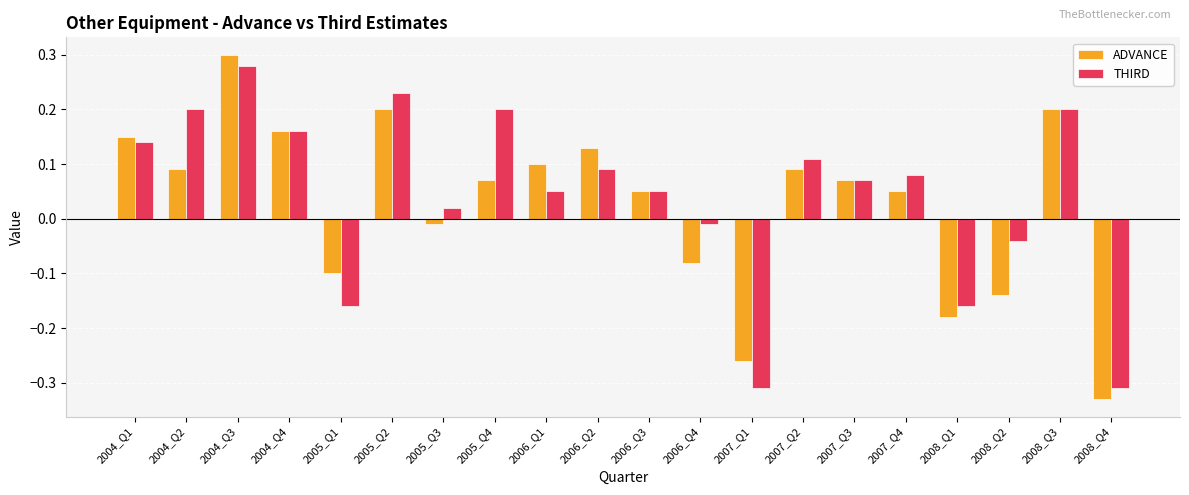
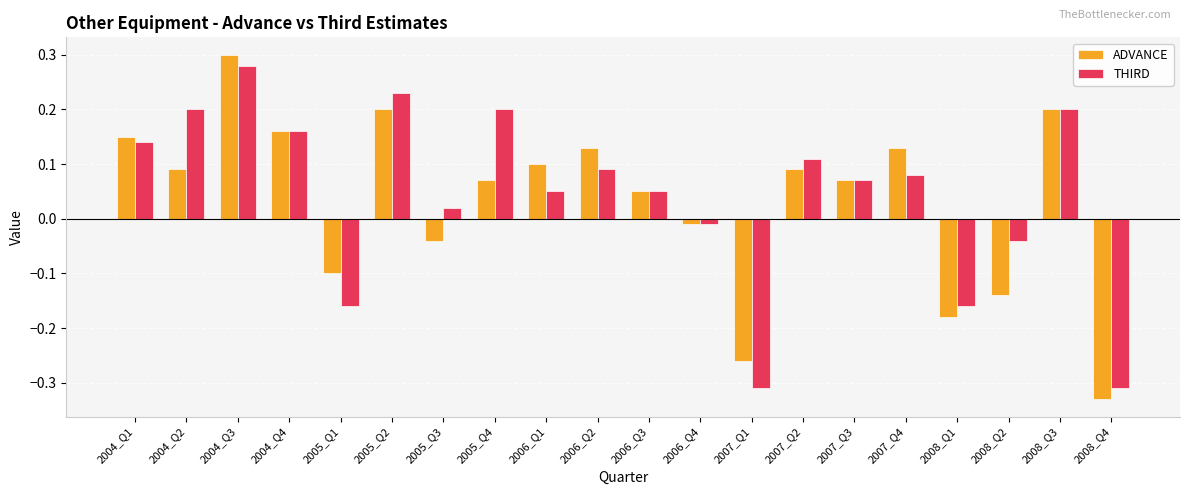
  {
    "ADVANCE": {
      "2004_Q1": 0.15,
      "2004_Q2": 0.09,
      "2004_Q3": 0.30,
      "2004_Q4": 0.16,
      "2005_Q1": -0.10,
      "2005_Q2": 0.20,
-     "2005_Q3": -0.01,
+     "2005_Q3": -0.04,
      "2005_Q4": 0.07,
      "2006_Q1": 0.10,
      "2006_Q2": 0.13,
      "2006_Q3": 0.05,
-     "2006_Q4": -0.08,
+     "2006_Q4": -0.01,
      "2007_Q1": -0.26,
      "2007_Q2": 0.09,
      "2007_Q3": 0.07,
-     "2007_Q4": 0.05,
+     "2007_Q4": 0.13,
      "2008_Q1": -0.18,
      "2008_Q2": -0.14,
      "2008_Q3": 0.20,
      "2008_Q4": -0.33
    },
    "THIRD": {
      "2004_Q1": 0.14,
      "2004_Q2": 0.20,
      "2004_Q3": 0.28,
      "2004_Q4": 0.16,
      "2005_Q1": -0.16,
      "2005_Q2": 0.23,
      "2005_Q3": 0.02,
      "2005_Q4": 0.20,
      "2006_Q1": 0.05,
      "2006_Q2": 0.09,
      "2006_Q3": 0.05,
      "2006_Q4": -0.01,
      "2007_Q1": -0.31,
      "2007_Q2": 0.11,
      "2007_Q3": 0.07,
      "2007_Q4": 0.08,
      "2008_Q1": -0.16,
      "2008_Q2": -0.04,
      "2008_Q3": 0.20,
      "2008_Q4": -0.31
    }
  }
